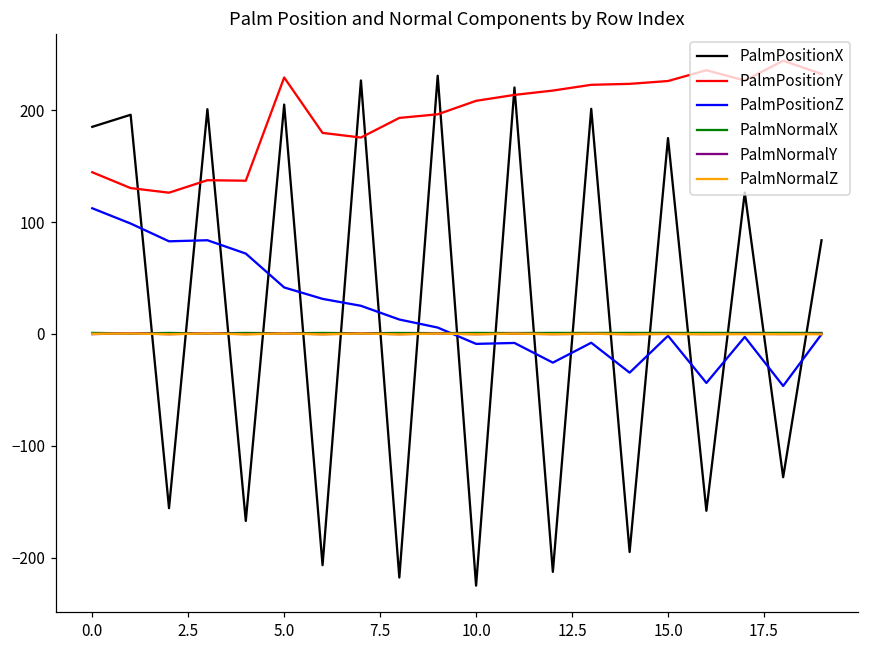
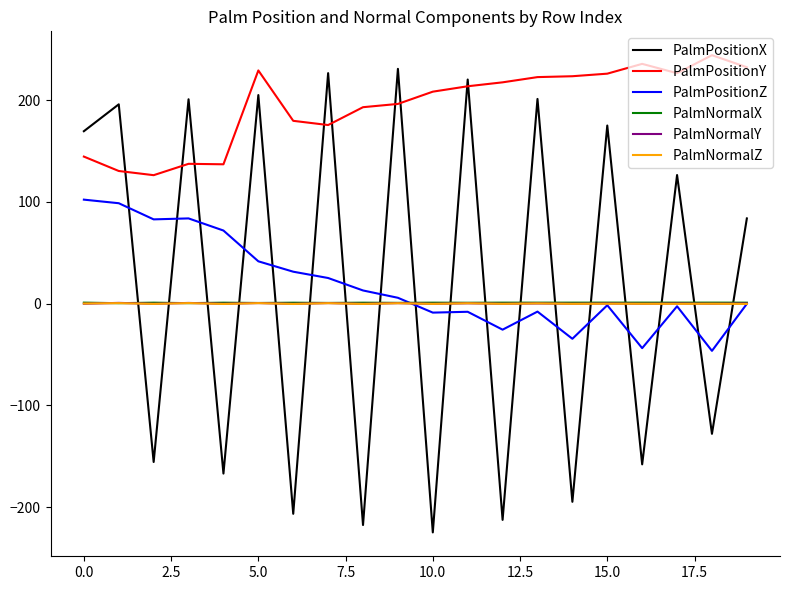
  {
    "PalmPositionX": {
-     "0.0": 185,
+     "0.0": 170,
      "5.0": 205,
      "10.0": -225,
      "15.0": 175
    },
    "PalmPositionY": {
      "0.0": 145,
      "5.0": 229,
      "10.0": 208,
      "15.0": 226
    },
    "PalmPositionZ": {
-     "0.0": 112,
+     "0.0": 102,
      "5.0": 42,
      "10.0": -9
    }
  }
